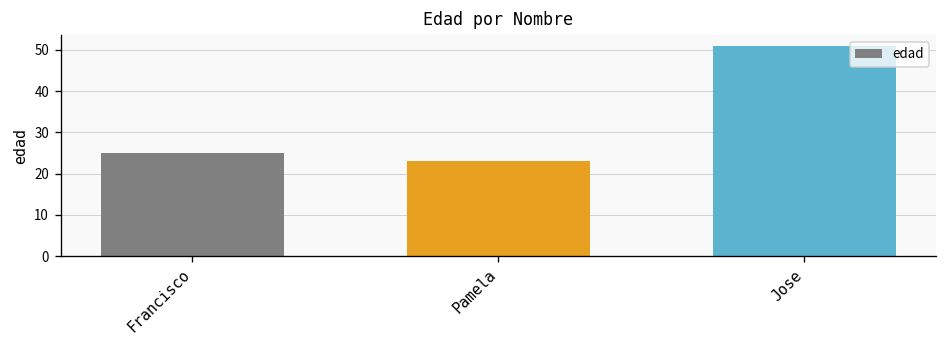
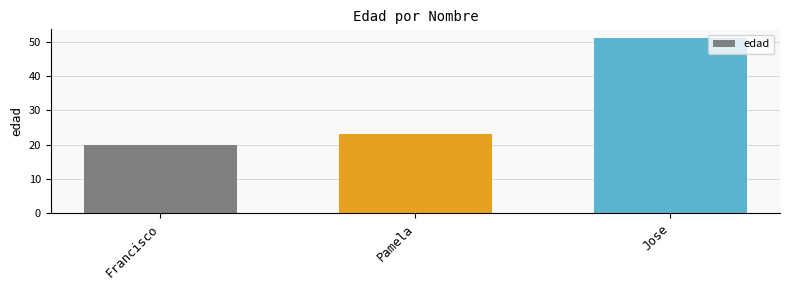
  {
-   "Francisco": 25,
+   "Francisco": 20,
    "Pamela": 23,
    "Jose": 51
  }
